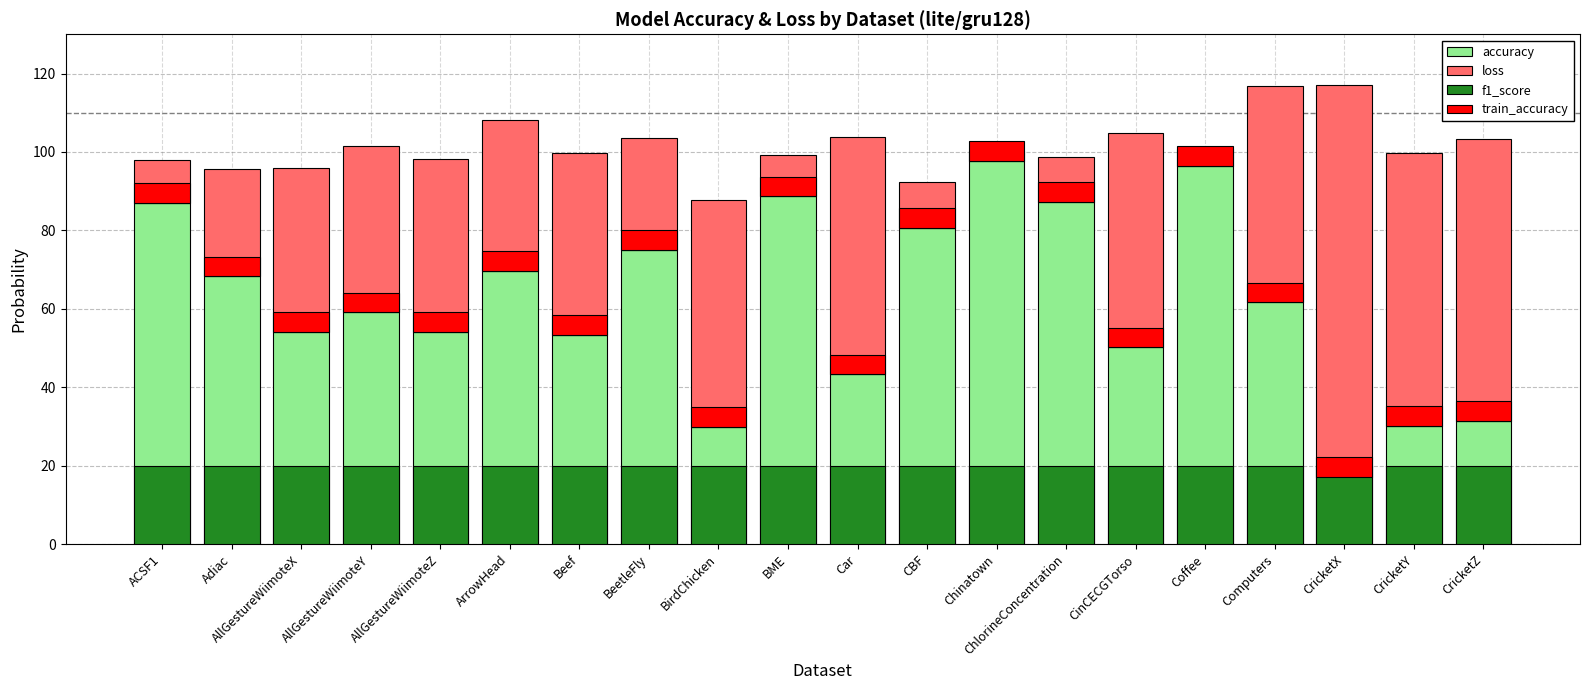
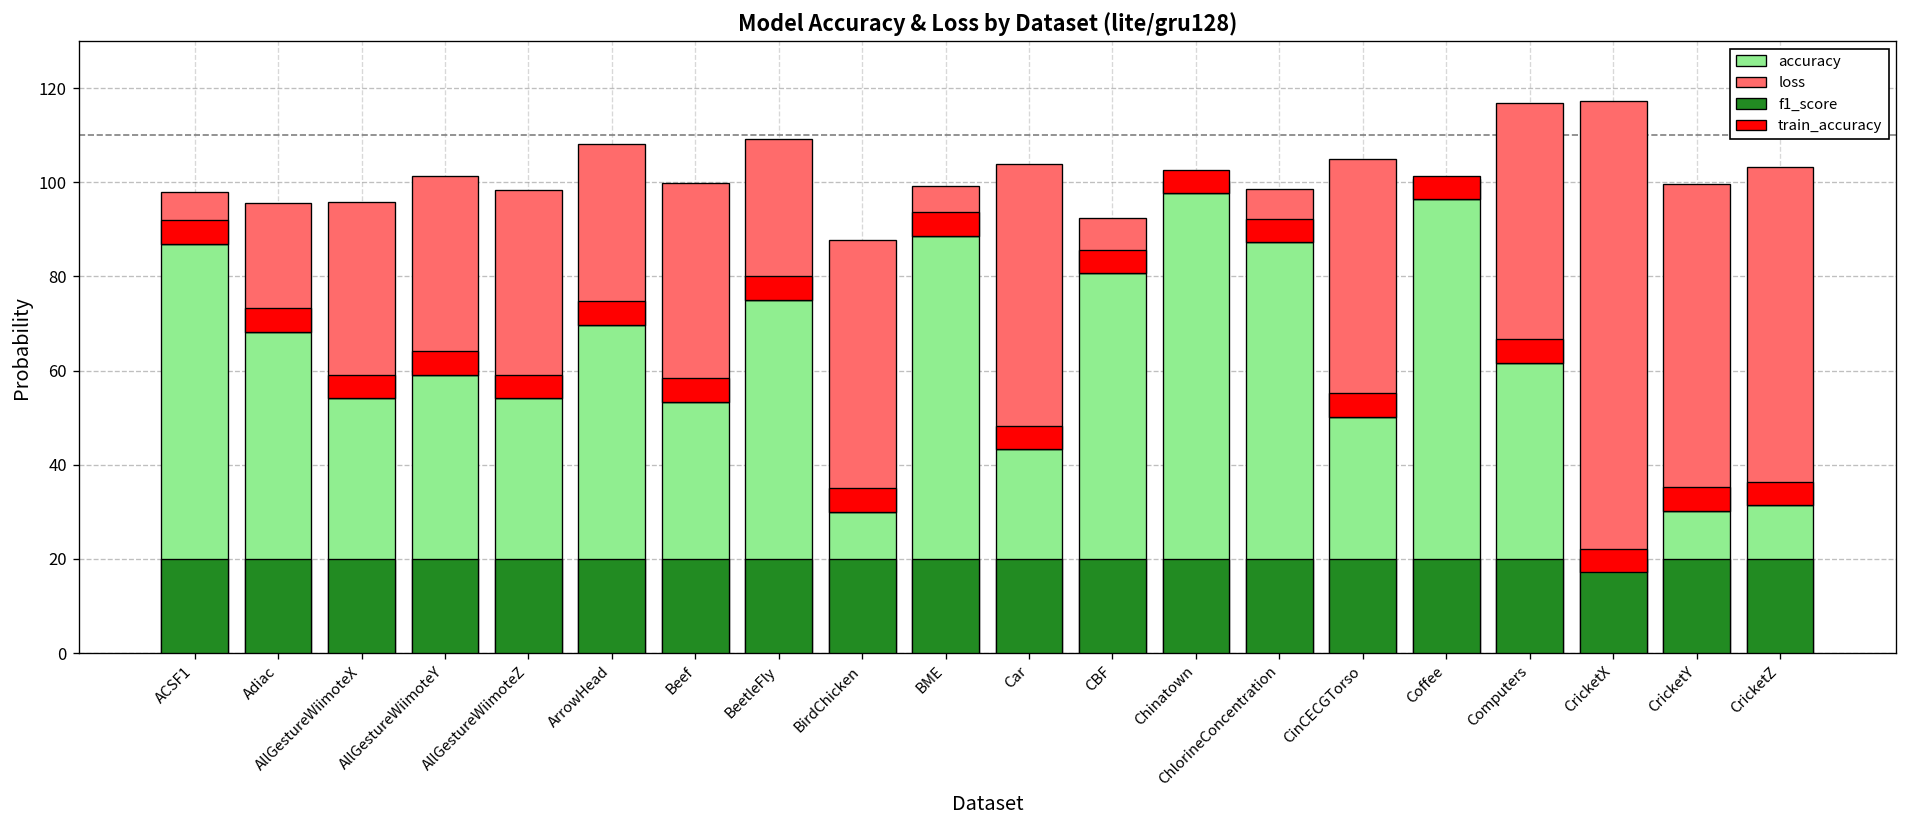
  {
    "accuracy": {
      "ACSF1": 87,
      "Adiac": 68,
      "AllGestureWiimoteX": 54,
      "AllGestureWiimoteY": 59,
      "AllGestureWiimoteZ": 54,
      "ArrowHead": 70,
      "Beef": 53,
      "BeetleFly": 75,
      "BirdChicken": 30,
      "BME": 89,
      "Car": 43,
      "CBF": 81,
      "Chinatown": 98,
      "ChlorineConcentration": 87,
      "CinCECGTorso": 50,
      "Coffee": 96,
      "Computers": 62,
      "CricketY": 30,
      "CricketZ": 31
    },
    "loss": {
      "ACSF1": 11,
      "Adiac": 27,
      "AllGestureWiimoteX": 42,
      "AllGestureWiimoteY": 42,
      "AllGestureWiimoteZ": 44,
      "ArrowHead": 38,
      "Beef": 47,
-     "BeetleFly": 28,
+     "BeetleFly": 34,
      "BirdChicken": 58,
      "BME": 10,
      "Car": 60,
      "CBF": 12,
      "ChlorineConcentration": 11,
      "CinCECGTorso": 55,
      "Computers": 55,
      "CricketX": 100,
      "CricketY": 69,
      "CricketZ": 72
    },
    "train_accuracy": {
      "Chinatown": 5,
      "Coffee": 5
    }
  }
